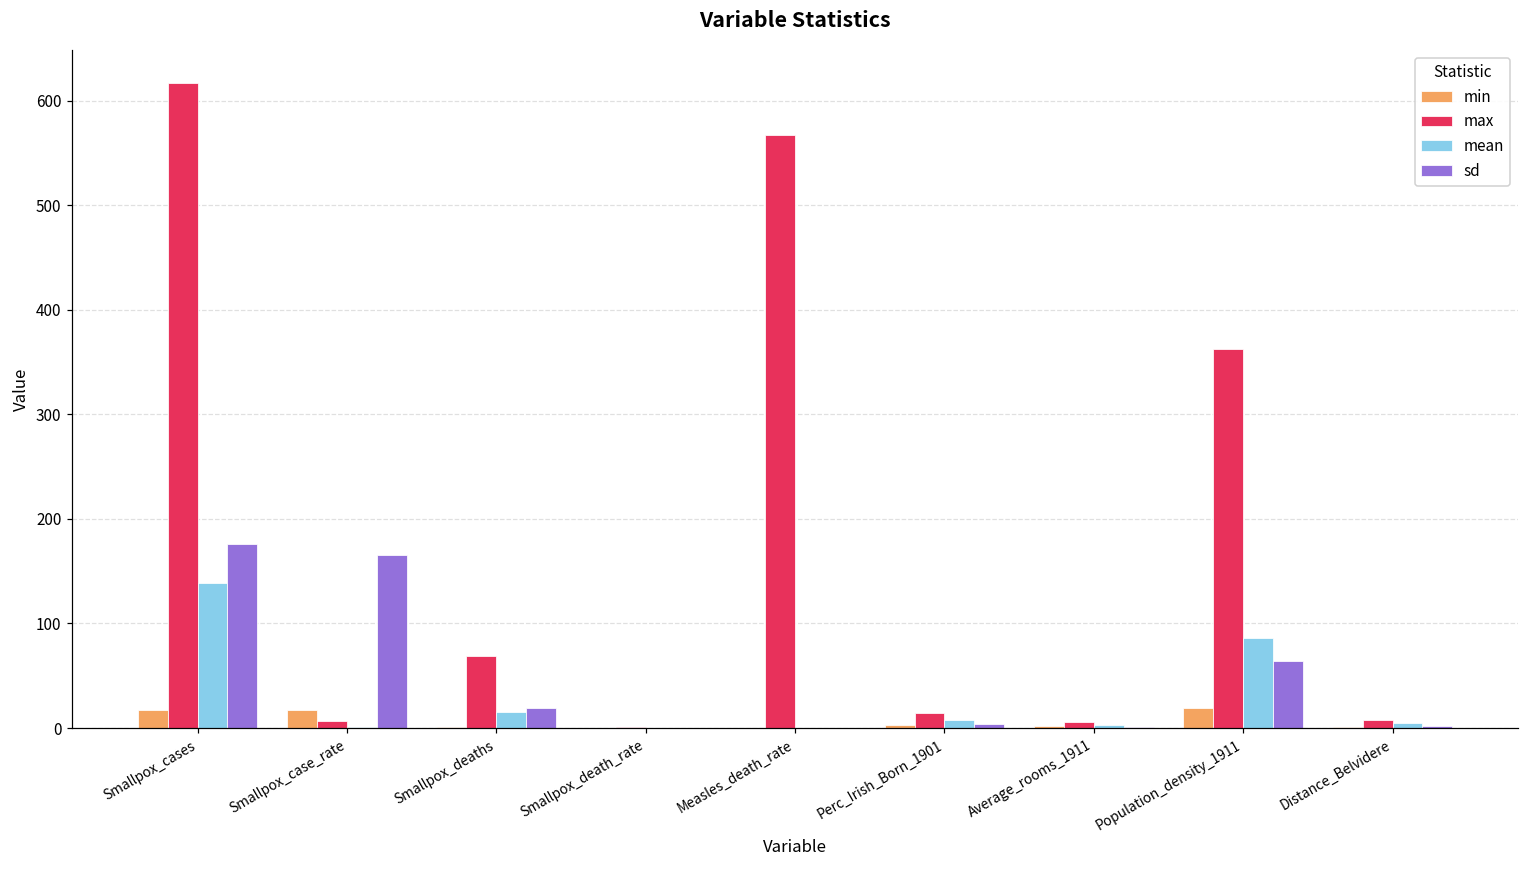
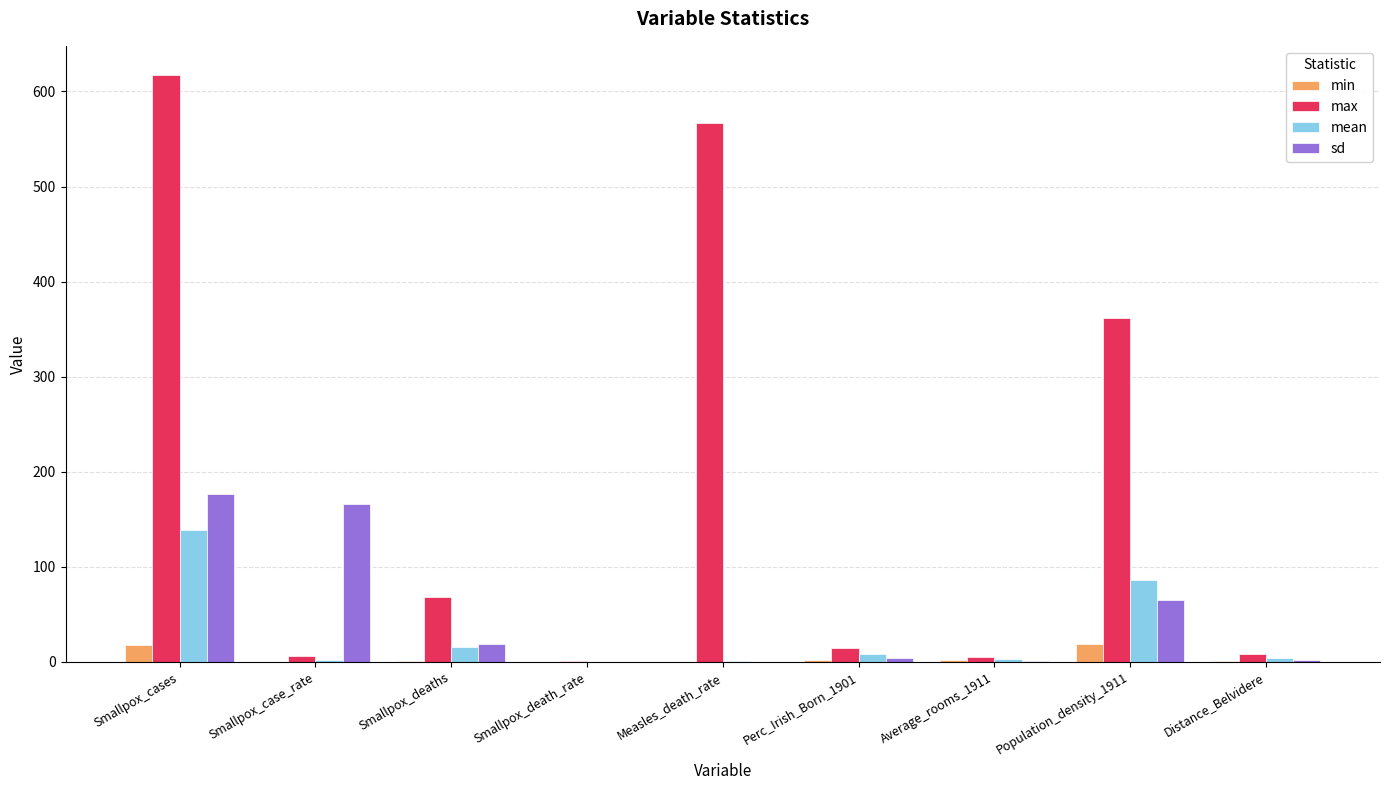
  {
    "min": {
      "Smallpox_cases": 20,
-     "Smallpox_case_rate": 20,
+     "Smallpox_case_rate": 0,
      "Population_density_1911": 20
    },
    "max": {
      "Smallpox_cases": 620,
      "Smallpox_case_rate": 10,
      "Smallpox_deaths": 70,
      "Measles_death_rate": 570,
      "Perc_Irish_Born_1901": 10,
      "Average_rooms_1911": 10,
      "Population_density_1911": 360,
      "Distance_Belvidere": 10
    },
    "mean": {
      "Smallpox_cases": 140,
      "Smallpox_deaths": 20,
      "Perc_Irish_Born_1901": 10,
      "Average_rooms_1911": 0,
      "Population_density_1911": 90,
      "Distance_Belvidere": 0
    },
    "sd": {
      "Smallpox_cases": 180,
      "Smallpox_case_rate": 170,
      "Smallpox_deaths": 20,
      "Perc_Irish_Born_1901": 0,
      "Population_density_1911": 60
    }
  }
